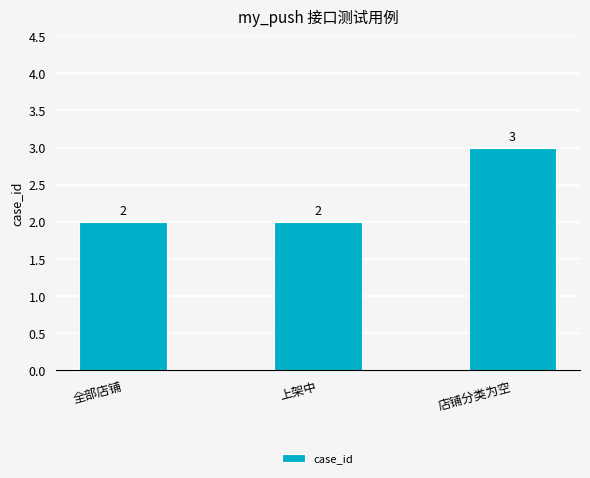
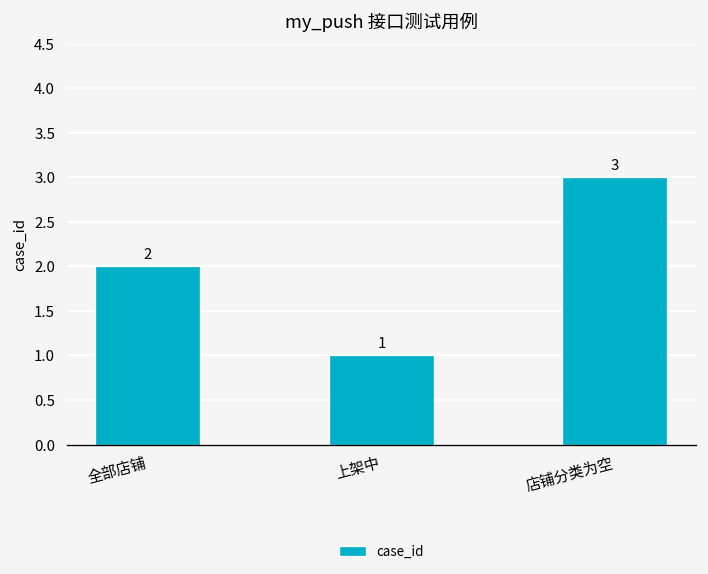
  {
    "全部店铺": 2,
-   "上架中": 2,
+   "上架中": 1,
    "店铺分类为空": 3
  }
